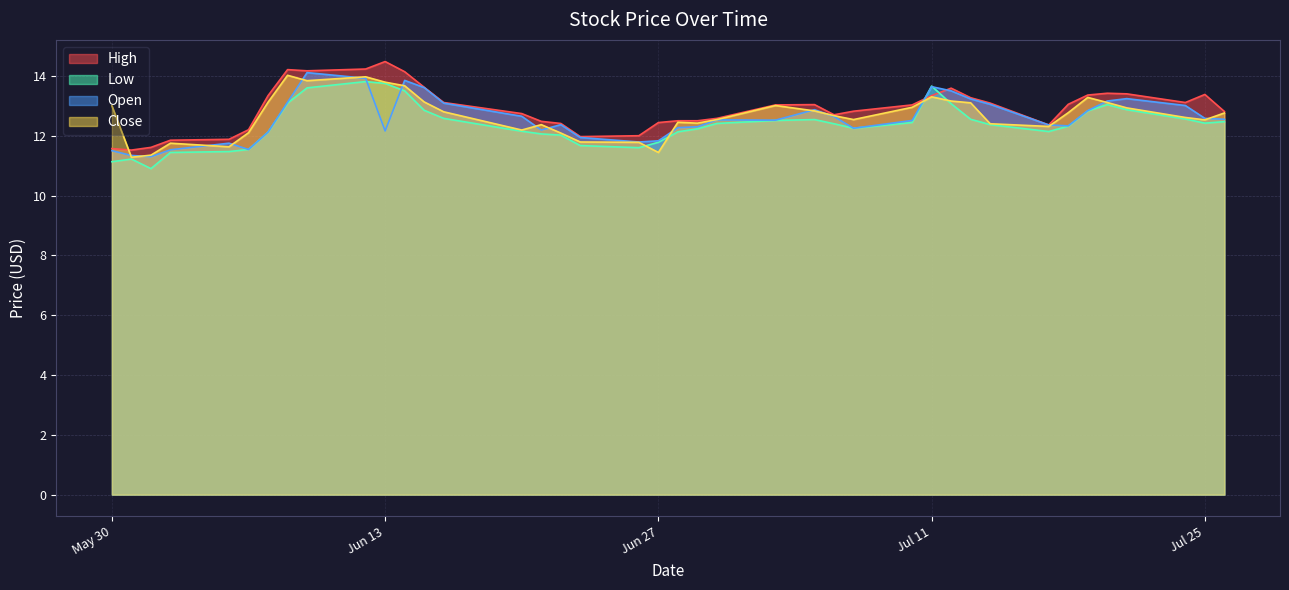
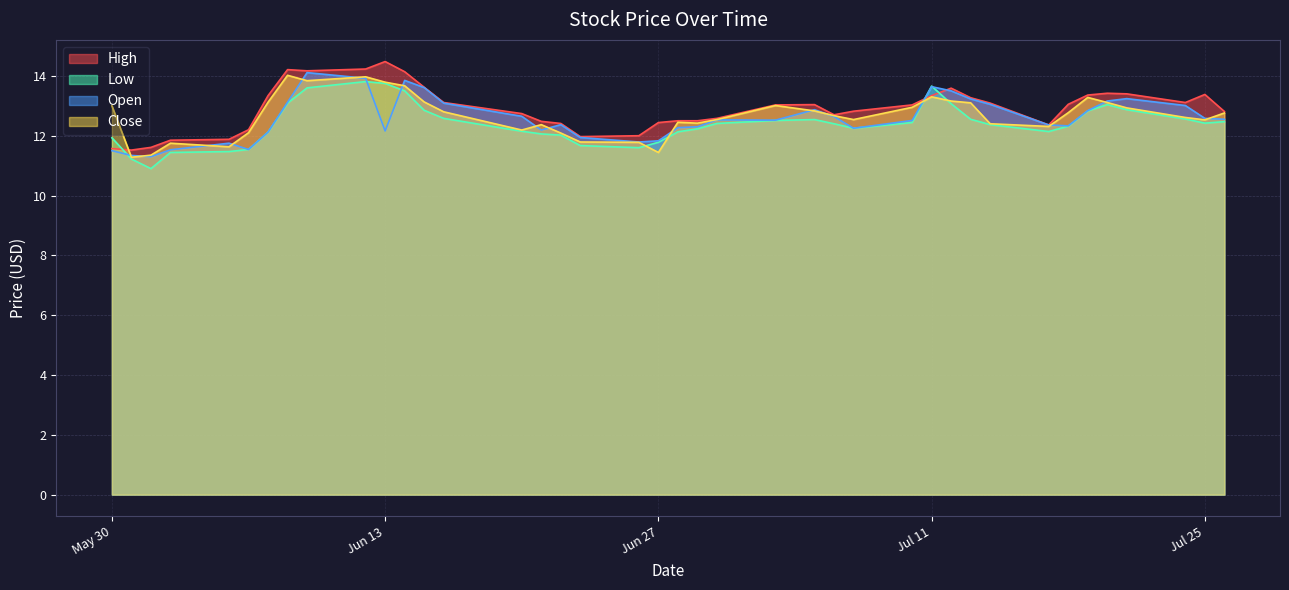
  {
    "High": {
      "Jun 13": 14.5,
      "Jun 27": 12.4,
      "Jul 25": 13.4
    },
    "Low": {
-     "May 30": 11.1,
+     "May 30": 11.9,
      "Jul 25": 12.4
    },
    "Open": {
      "Jun 13": 12.2
    },
    "Close": {
      "Jun 27": 11.4
    }
  }
